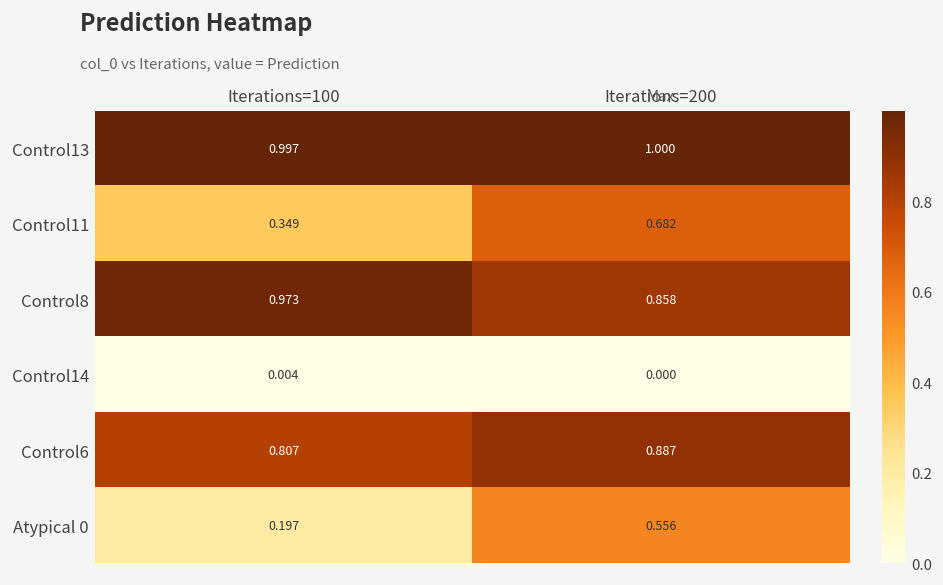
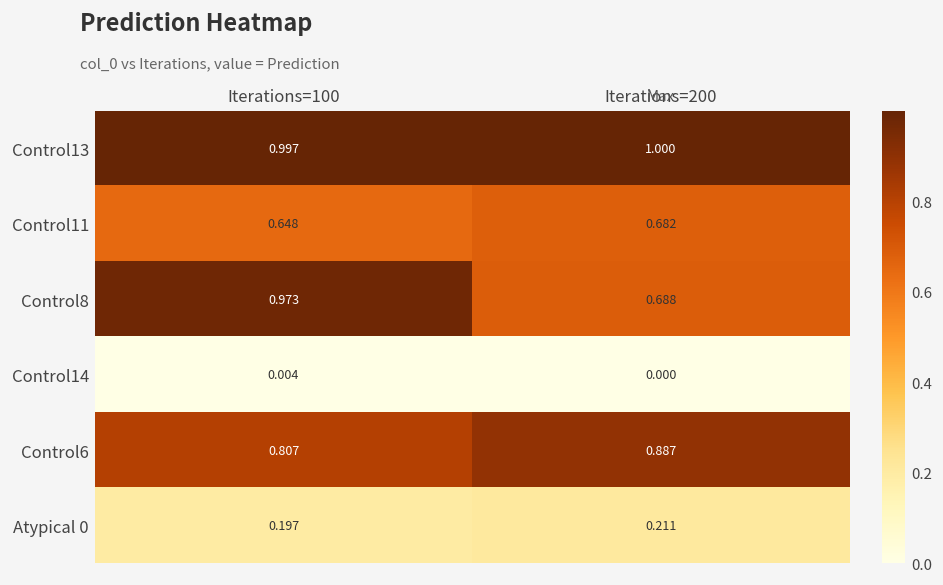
  {
    "Control13": {
      "Iterations=100": 0.997,
      "Iterations=200": 1.000
    },
    "Control11": {
-     "Iterations=100": 0.349,
+     "Iterations=100": 0.648,
      "Iterations=200": 0.682
    },
    "Control8": {
      "Iterations=100": 0.973,
-     "Iterations=200": 0.858
+     "Iterations=200": 0.688
    },
    "Control14": {
      "Iterations=100": 0.004,
      "Iterations=200": 0.000
    },
    "Control6": {
      "Iterations=100": 0.807,
      "Iterations=200": 0.887
    },
    "Atypical 0": {
      "Iterations=100": 0.197,
-     "Iterations=200": 0.556
+     "Iterations=200": 0.211
    }
  }
